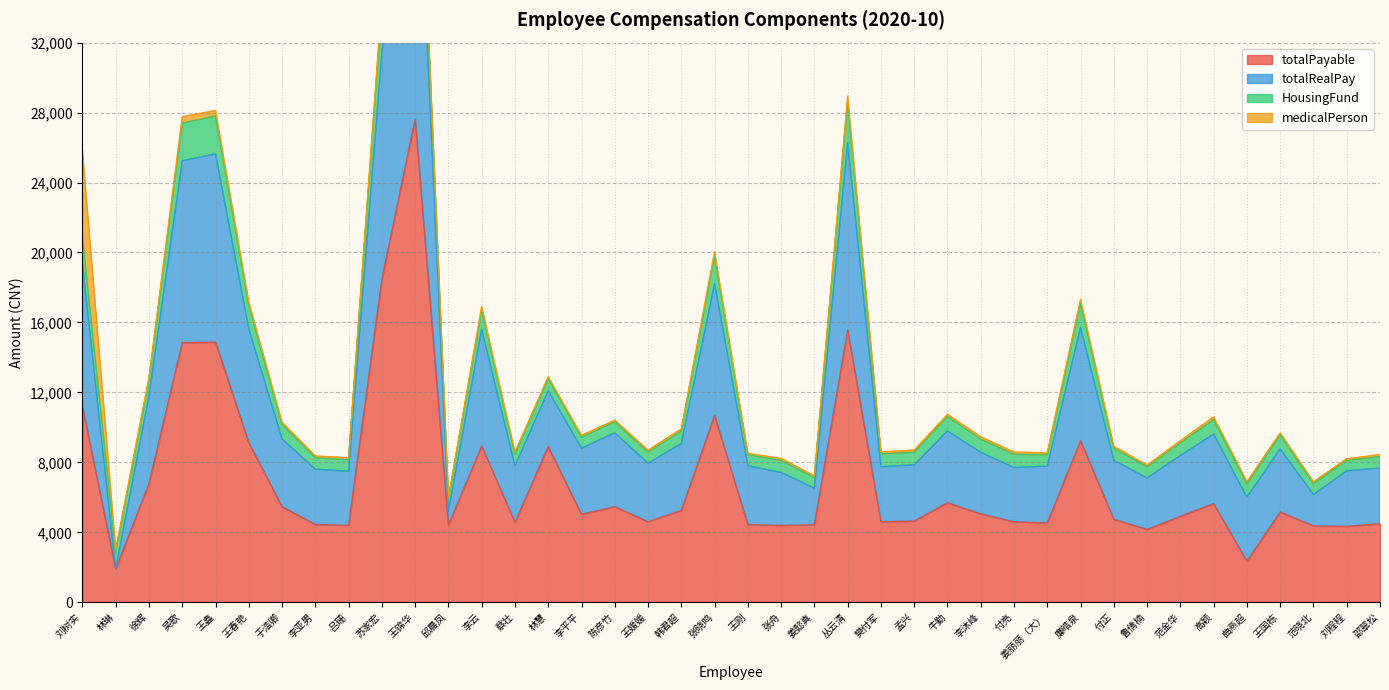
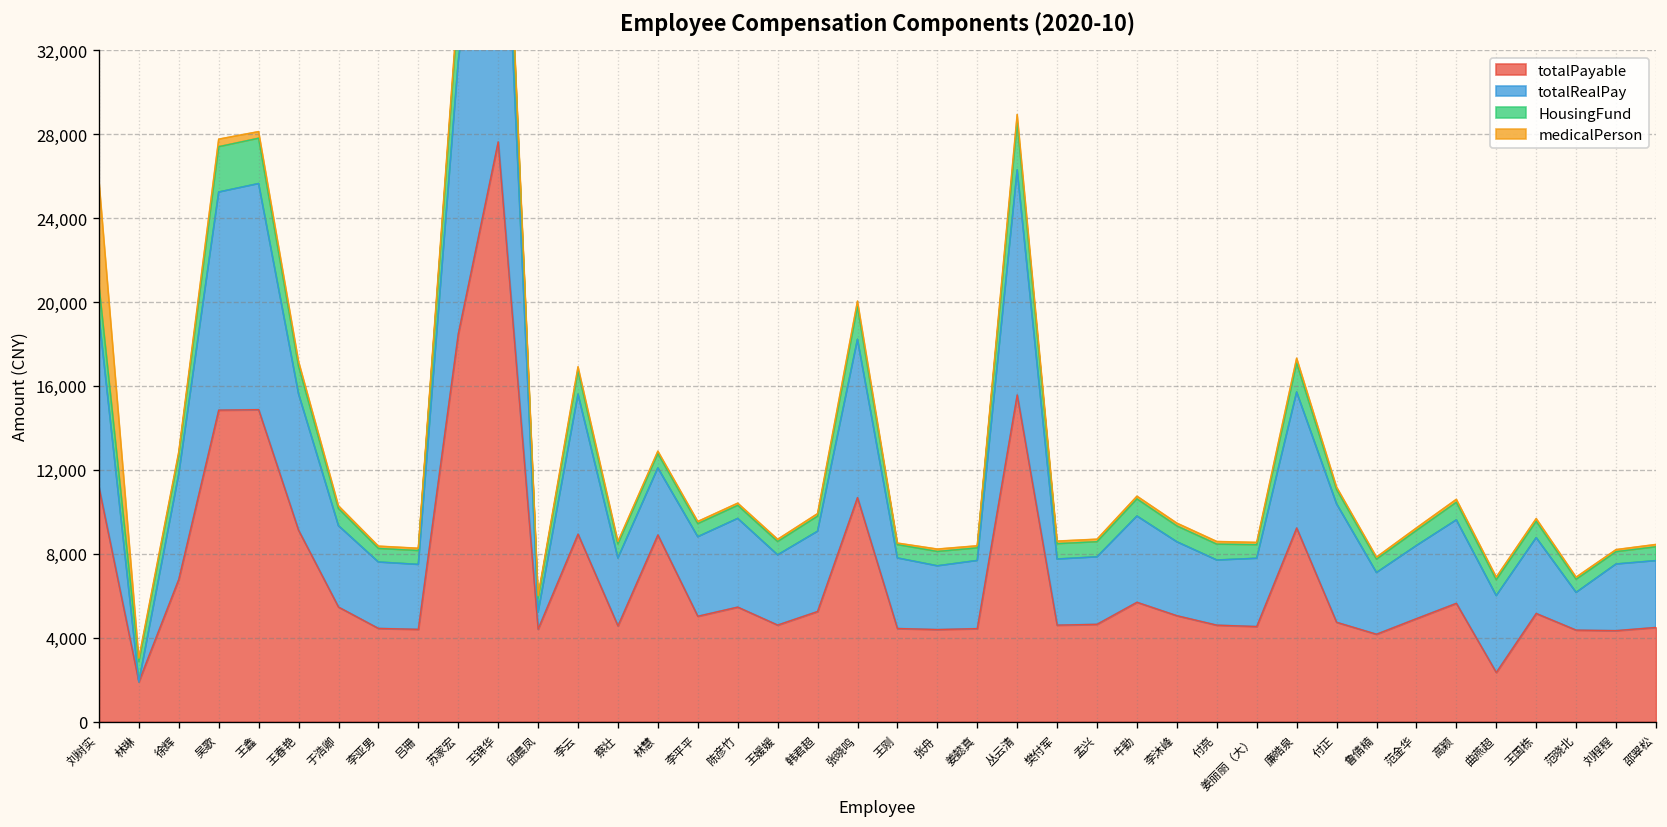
  {
    "totalPayable": {
      "刘树实": "11,200",
      "徐辉": "6,800",
      "吴歌": "14,800",
      "王鑫": "14,900",
      "王春艳": "9,100",
      "于浩卿": "5,500",
      "李亚男": "4,400",
      "吕珊": "4,400",
      "苏家宏": "18,500",
      "王锦华": "27,600",
      "邱晨凤": "4,400",
      "李云": "8,900",
      "蔡壮": "4,600",
      "林慧": "8,900",
      "李平平": "5,000",
      "陈彦竹": "5,500",
      "王媛媛": "4,600",
      "韩君超": "5,300",
      "张晓鸣": "10,700",
      "王刚": "4,400",
      "张舟": "4,400",
      "姜懿真": "4,400",
      "丛云清": "15,600",
      "樊付军": "4,600",
      "孟兴": "4,600",
      "牛勤": "5,700",
      "李沐峰": "5,100",
      "付亮": "4,600",
      "姜丽丽（大）": "4,500",
      "廉皓泉": "9,200",
      "付正": "4,700",
      "鲁倩楠": "4,200",
      "范金华": "4,900",
      "高颖": "5,600",
      "曲燕超": "2,300",
      "王国栋": "5,200",
      "范晓北": "4,400",
      "刘程程": "4,300",
      "邵翠松": "4,500"
    },
    "totalRealPay": {
      "刘树实": "8,200",
      "徐辉": "5,000",
      "吴歌": "10,400",
      "王鑫": "10,800",
      "王春艳": "6,500",
      "于浩卿": "3,900",
      "李亚男": "3,200",
      "吕珊": "3,100",
      "苏家宏": "13,000",
      "邱晨凤": "800",
      "李云": "6,700",
      "蔡壮": "3,200",
      "林慧": "3,200",
      "李平平": "3,800",
      "陈彦竹": "4,200",
      "王媛媛": "3,300",
      "韩君超": "3,800",
      "张晓鸣": "7,500",
      "王刚": "3,400",
      "张舟": "3,000",
-     "姜懿真": "2,100",
+     "姜懿真": "3,200",
      "丛云清": "10,700",
      "樊付军": "3,200",
      "孟兴": "3,200",
      "牛勤": "4,100",
      "李沐峰": "3,500",
      "付亮": "3,100",
      "姜丽丽（大）": "3,300",
      "廉皓泉": "6,500",
-     "付正": "3,400",
+     "付正": "5,600",
      "鲁倩楠": "2,900",
      "范金华": "3,500",
      "高颖": "4,000",
      "曲燕超": "3,700",
      "王国栋": "3,600",
      "范晓北": "1,800",
      "刘程程": "3,200",
      "邵翠松": "3,200"
    },
    "HousingFund": {
      "刘树实": "1,500",
      "林琳": "1,000",
      "吴歌": "2,200",
      "王鑫": "2,200",
      "王春艳": "1,300",
      "李云": "1,100",
      "张晓鸣": "1,600",
      "丛云清": "2,300",
      "廉皓泉": "1,400"
    },
    "medicalPerson": {
      "刘树实": "5,000",
      "林琳": "200",
      "吴歌": "400",
      "王鑫": "300",
      "王春艳": "200",
      "李云": "200",
      "张晓鸣": "300",
      "丛云清": "400",
      "廉皓泉": "200"
    }
  }
